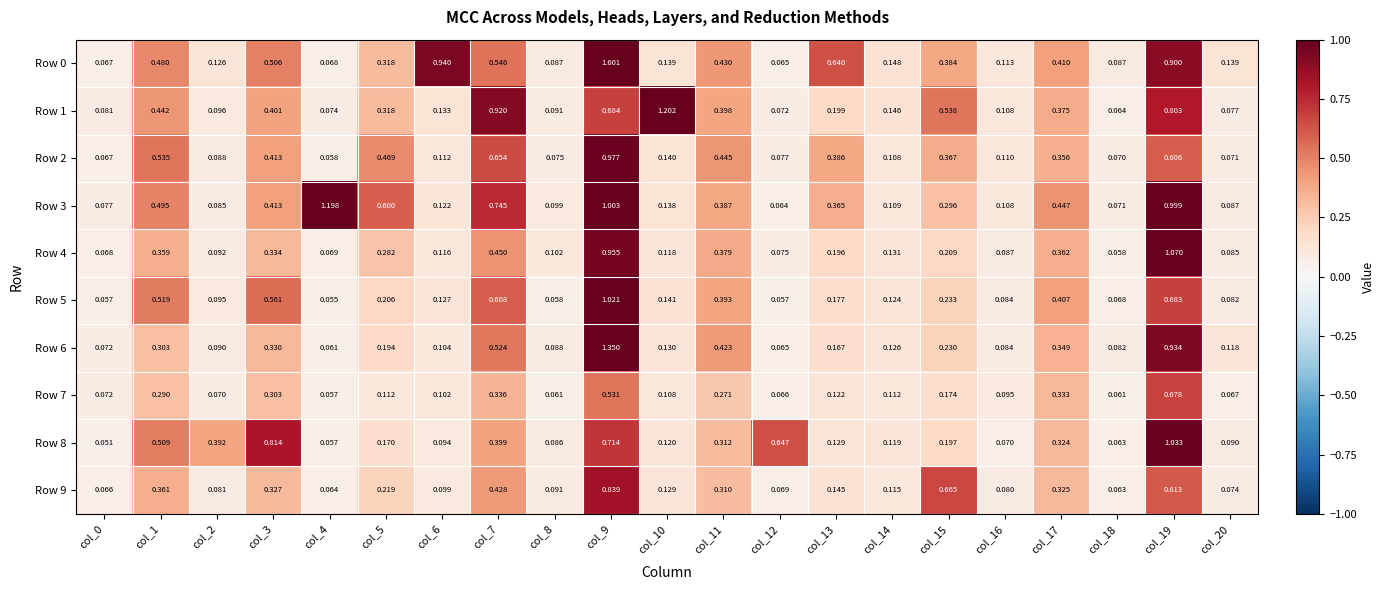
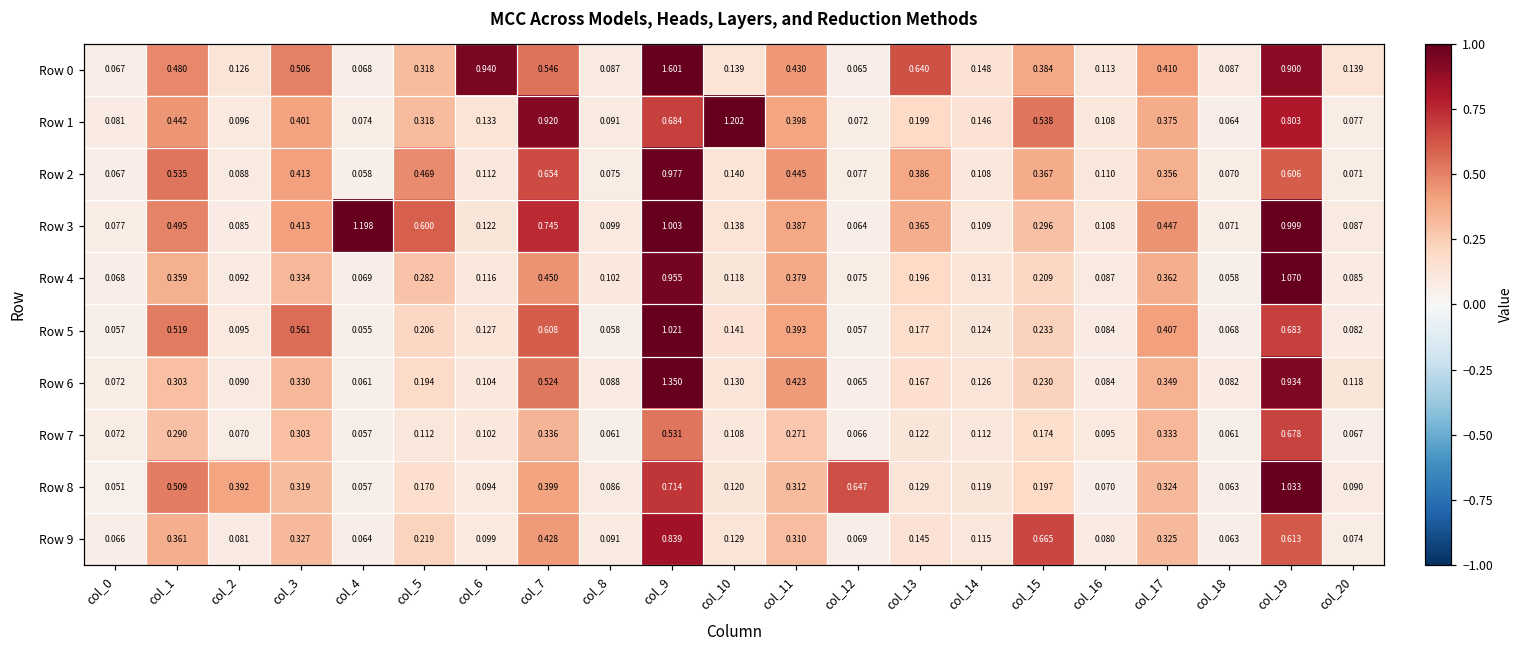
  {
    "Row 8": {
      "col_0": 0.051,
      "col_1": 0.509,
      "col_2": 0.392,
-     "col_3": 0.814,
+     "col_3": 0.319,
      "col_4": 0.057,
      "col_5": 0.170,
      "col_6": 0.094,
      "col_7": 0.399,
      "col_8": 0.086,
      "col_9": 0.714,
      "col_10": 0.120,
      "col_11": 0.312,
      "col_12": 0.647,
      "col_13": 0.129,
      "col_14": 0.119,
      "col_15": 0.197,
      "col_16": 0.070,
      "col_17": 0.324,
      "col_18": 0.063,
      "col_19": 1.033,
      "col_20": 0.090
    }
  }
